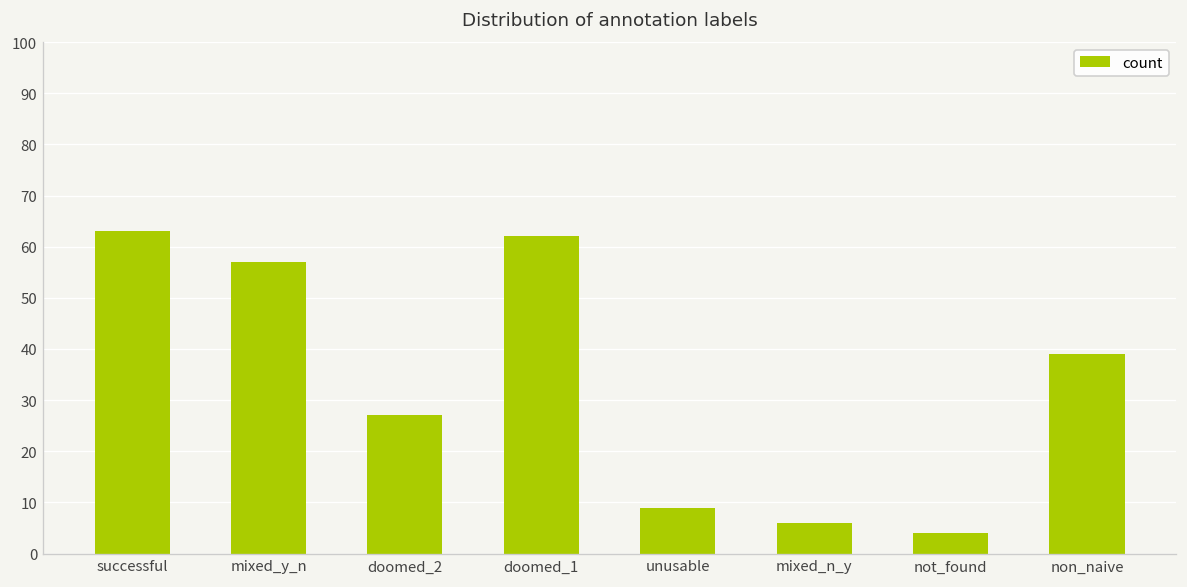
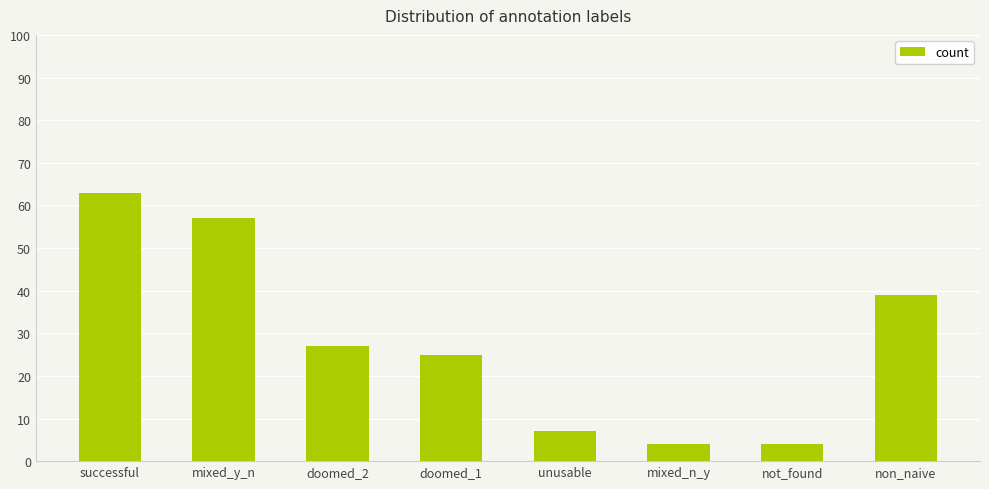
  {
    "successful": 63,
    "mixed_y_n": 57,
    "doomed_2": 27,
-   "doomed_1": 62,
-   "unusable": 9,
-   "mixed_n_y": 6,
+   "doomed_1": 25,
+   "unusable": 7,
+   "mixed_n_y": 4,
    "not_found": 4,
    "non_naive": 39
  }
